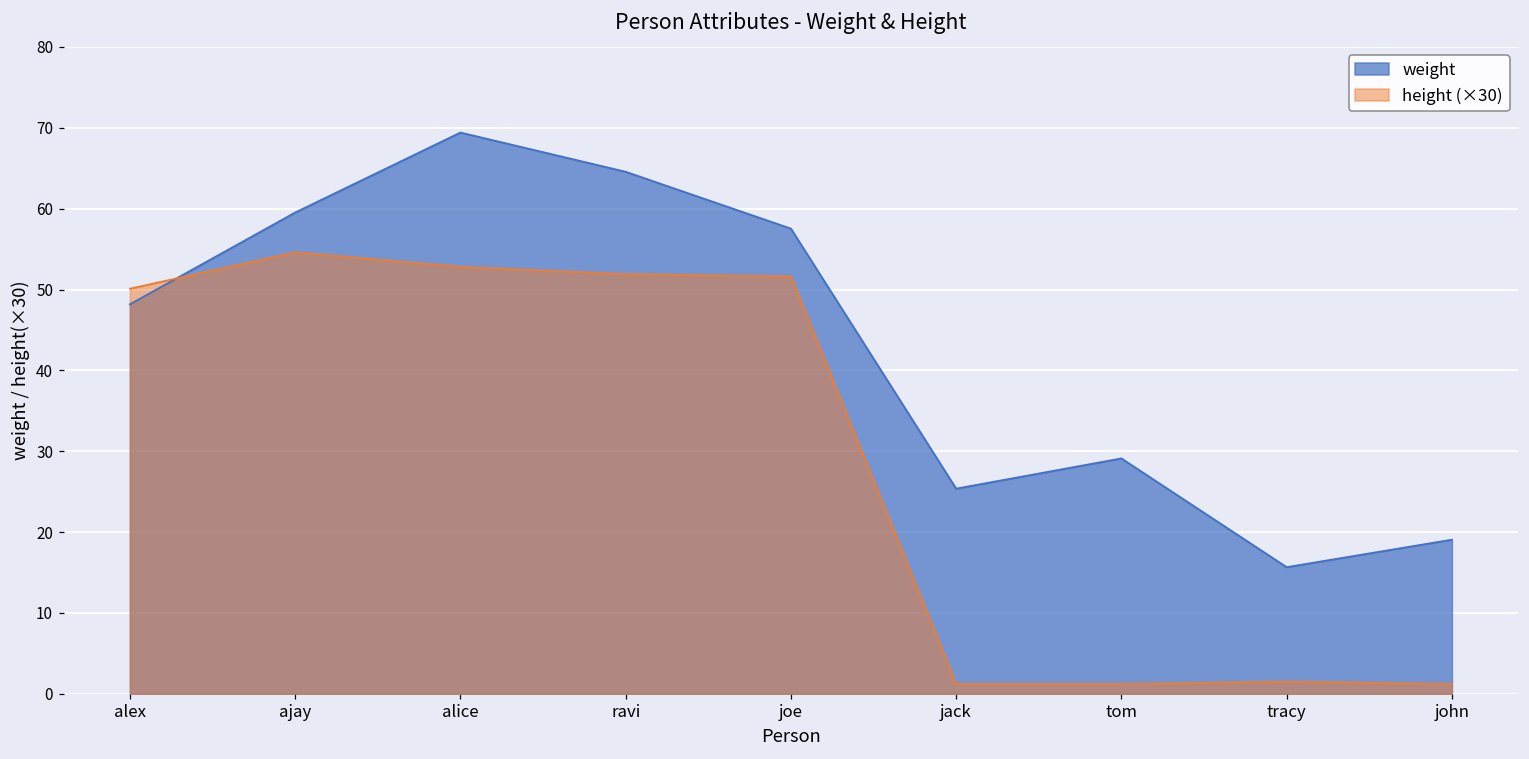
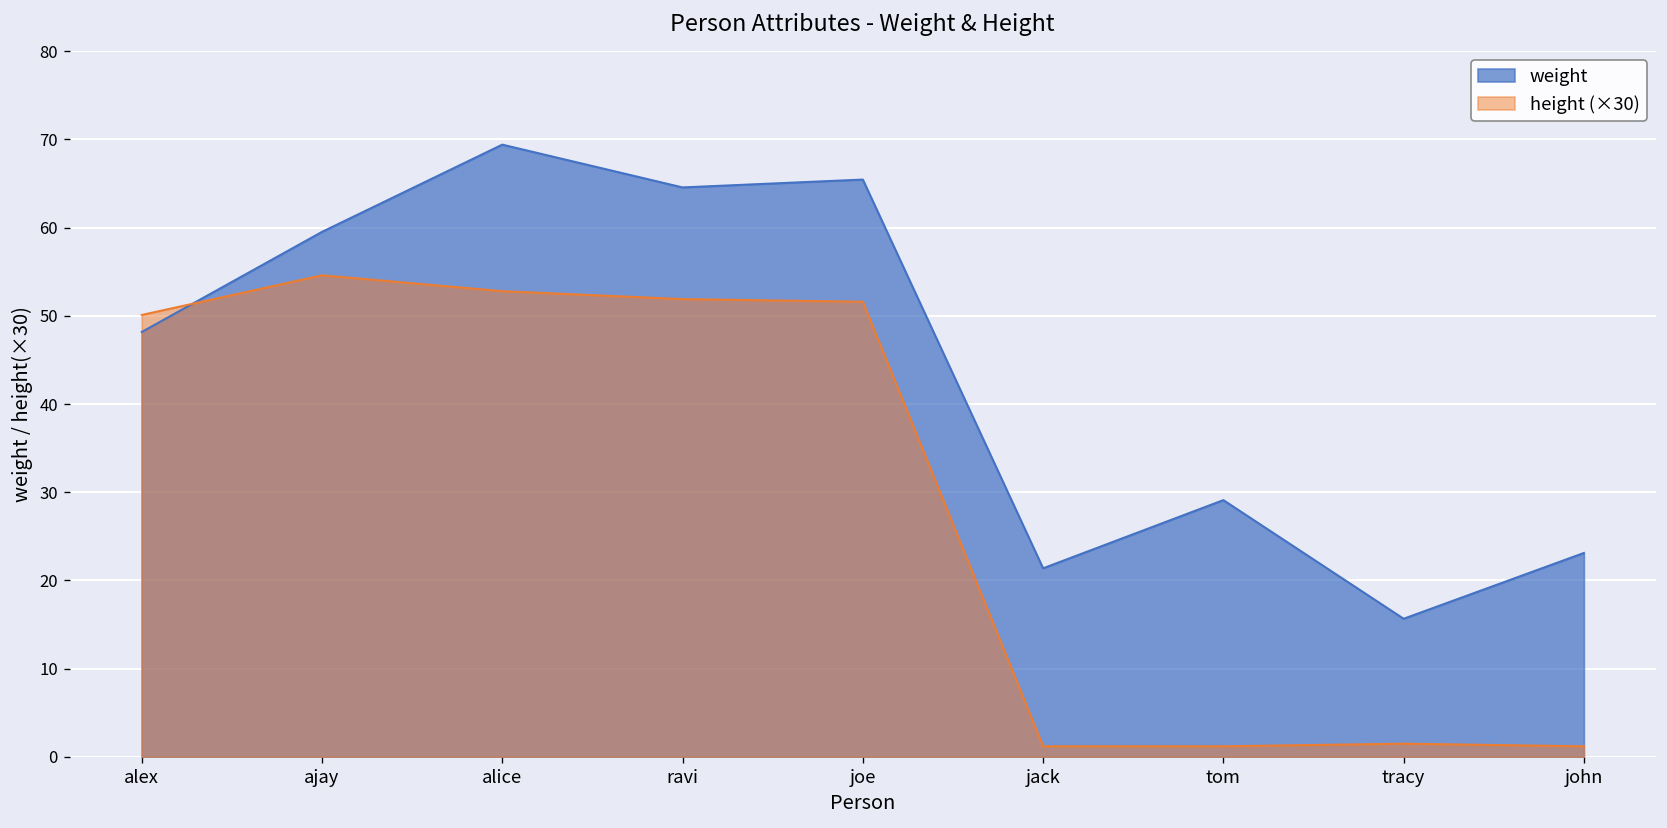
  {
    "weight": {
      "alex": 48,
      "ajay": 60,
      "alice": 69,
      "ravi": 65,
-     "joe": 58,
-     "jack": 25,
+     "joe": 65,
+     "jack": 21,
      "tom": 29,
      "tracy": 16,
-     "john": 19
+     "john": 23
    },
    "height (×30)": {
      "alex": 50,
      "ajay": 55,
      "alice": 53,
      "ravi": 52,
      "joe": 52,
      "jack": 1,
      "tom": 1,
      "tracy": 2,
      "john": 1
    }
  }
